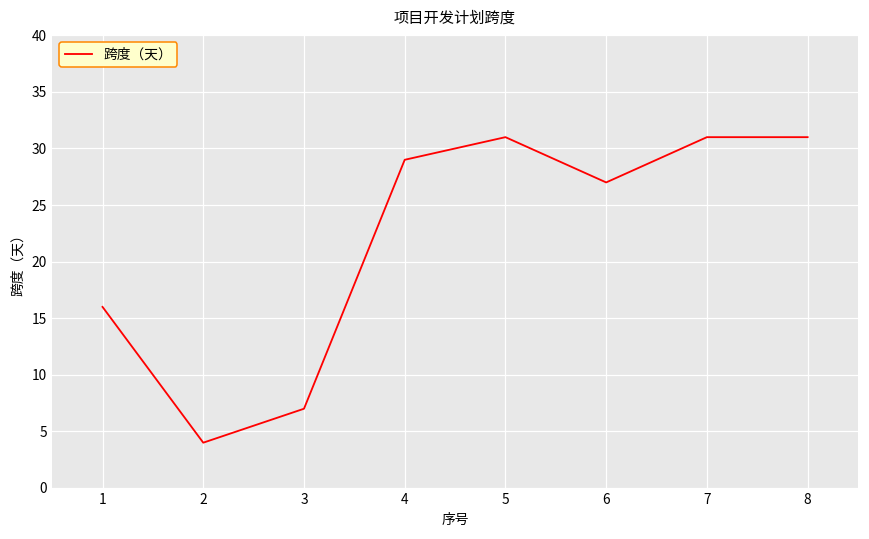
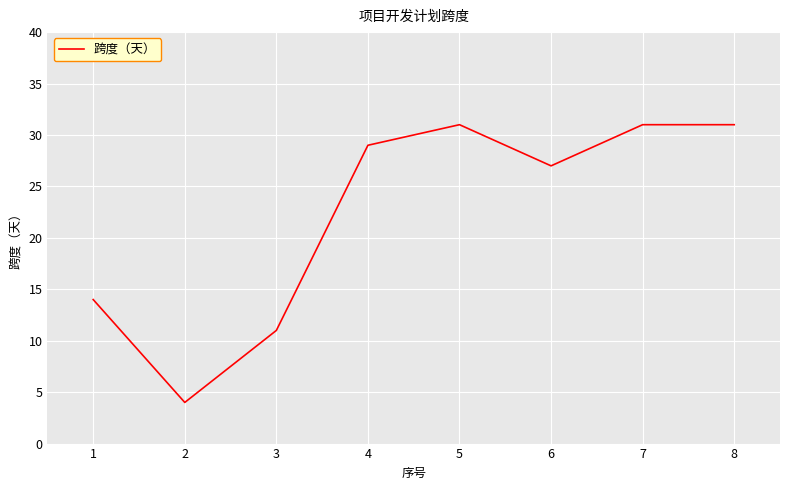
  {
-   "1": 16,
+   "1": 14,
    "2": 4,
-   "3": 7,
+   "3": 11,
    "4": 29,
    "5": 31,
    "6": 27,
    "7": 31,
    "8": 31
  }
